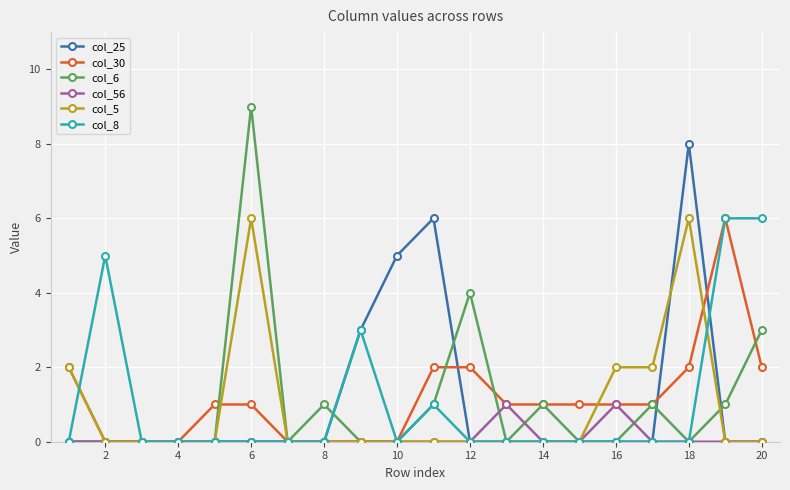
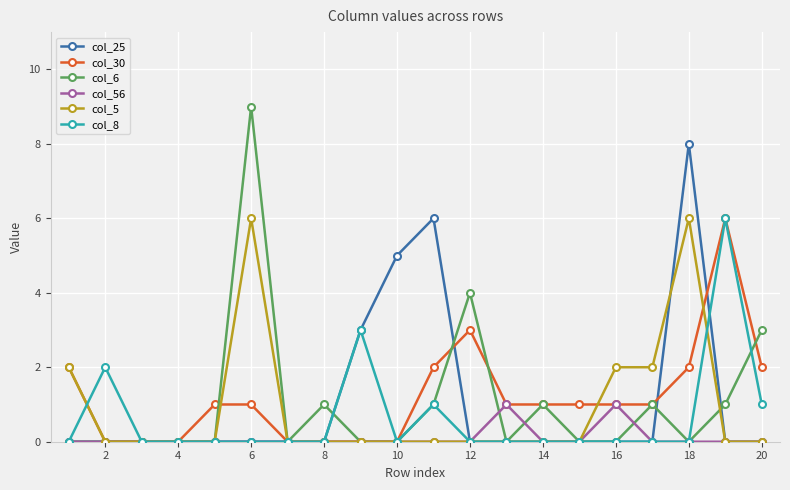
  {
    "col_25": {
      "10": 5,
      "18": 8
    },
    "col_30": {
      "6": 1,
-     "12": 2,
+     "12": 3,
      "18": 2,
      "20": 2
    },
    "col_6": {
      "6": 9,
      "8": 1,
      "12": 4,
      "20": 3
    },
    "col_5": {
      "6": 6,
      "16": 2,
      "18": 6
    },
    "col_8": {
-     "2": 5,
-     "20": 6
+     "2": 2,
+     "20": 1
    }
  }
